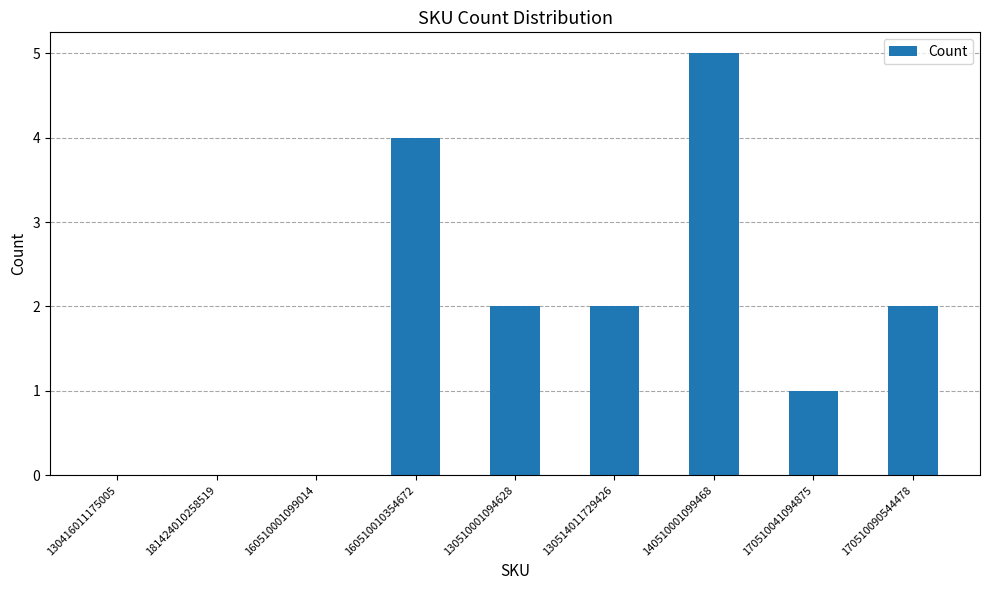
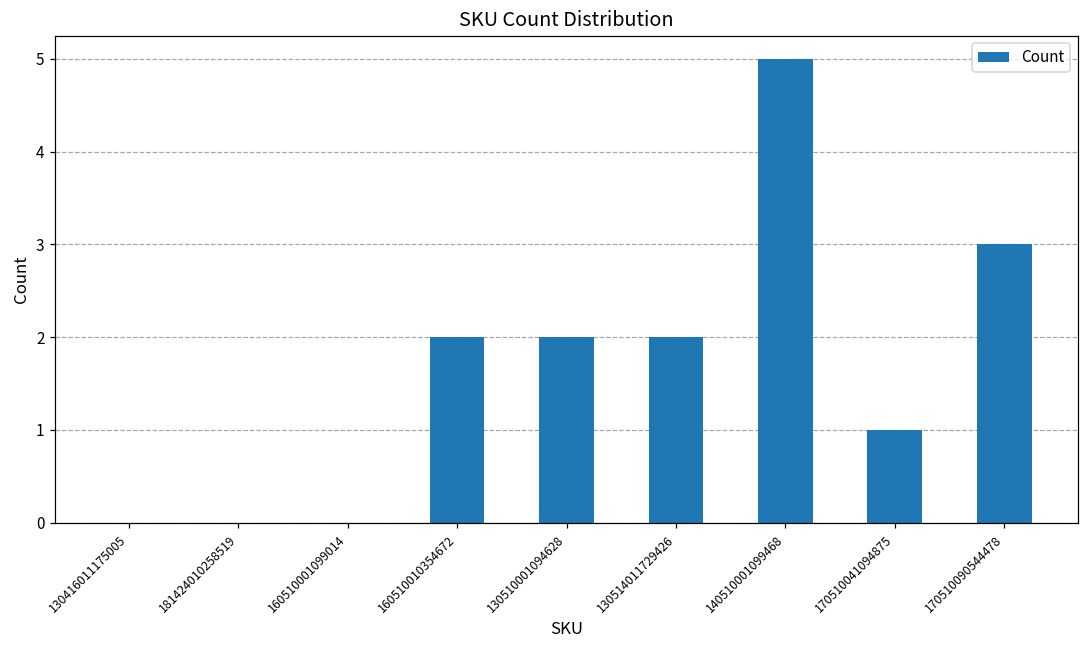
  {
    "130416011175005": 0,
    "181424010258519": 0,
    "160510001099014": 0,
-   "160510010354672": 4,
+   "160510010354672": 2,
    "130510001094628": 2,
    "130514011729426": 2,
    "140510001099468": 5,
    "170510041094875": 1,
-   "170510090544478": 2
+   "170510090544478": 3
  }
